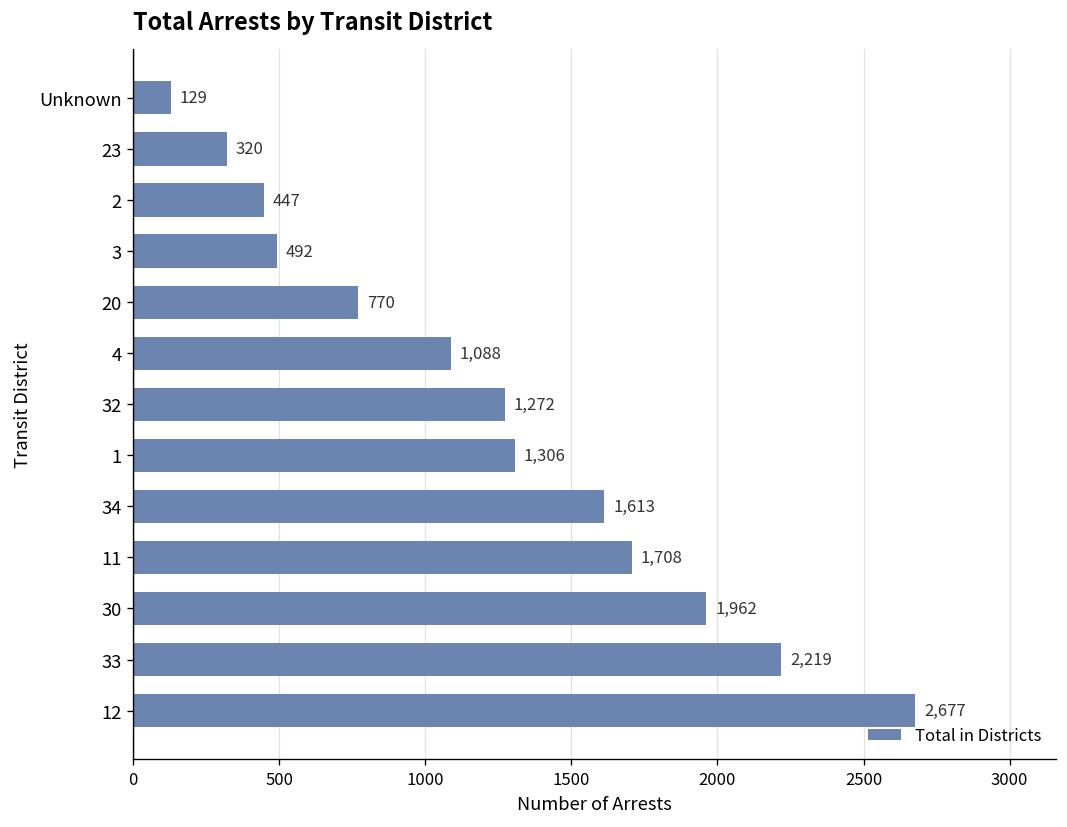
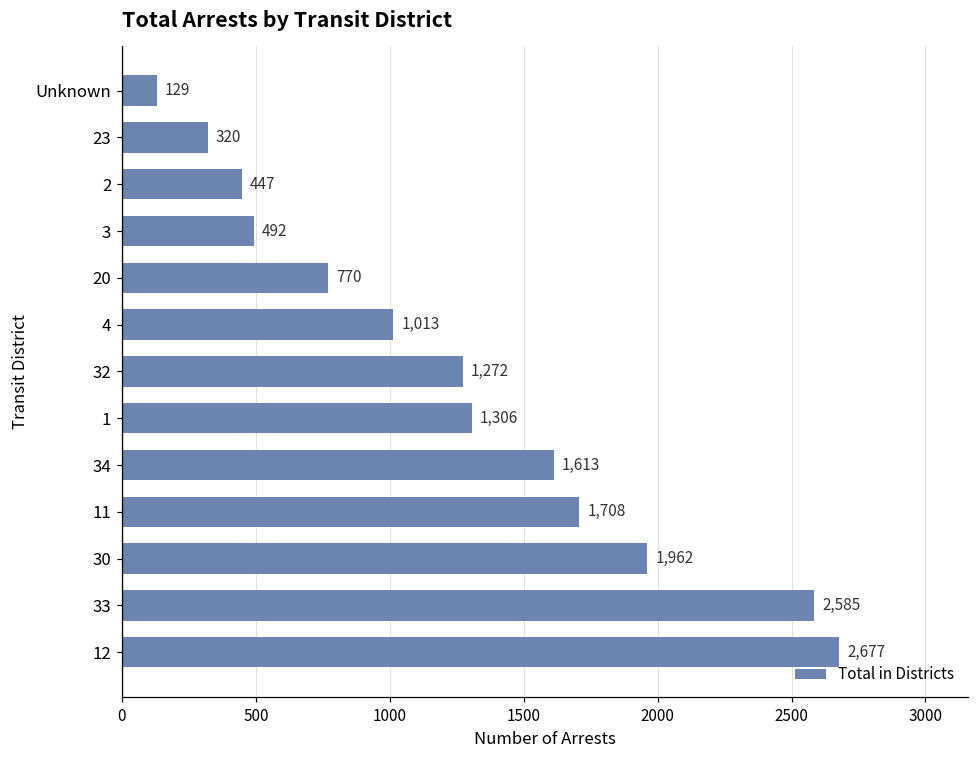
  {
    "Unknown": "129",
    "23": "320",
    "2": "447",
    "3": "492",
    "20": "770",
-   "4": "1,088",
+   "4": "1,013",
    "32": "1,272",
    "1": "1,306",
    "34": "1,613",
    "11": "1,708",
    "30": "1,962",
-   "33": "2,219",
+   "33": "2,585",
    "12": "2,677"
  }
